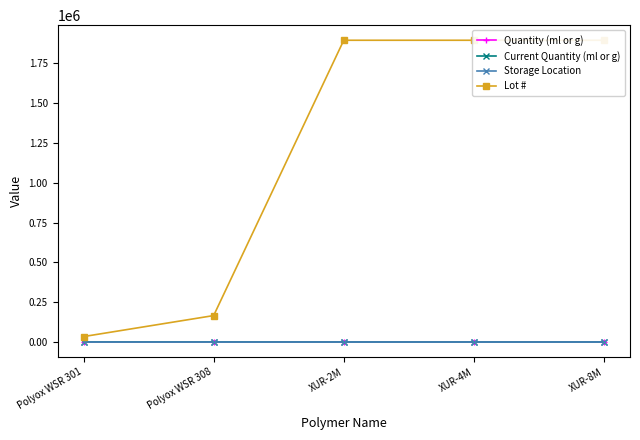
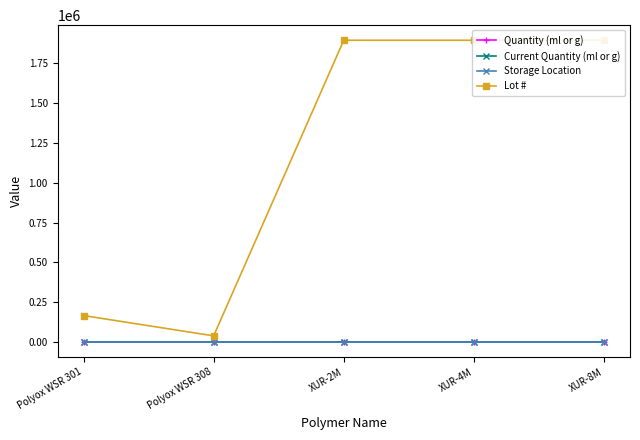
  {
    "Storage Location": {
      "Polyox WSR 301": 0,
      "Polyox WSR 308": 0,
      "XUR-2M": 0,
      "XUR-4M": 0,
      "XUR-8M": 0
    },
    "Lot #": {
-     "Polyox WSR 301": 30000,
-     "Polyox WSR 308": 170000,
+     "Polyox WSR 301": 170000,
+     "Polyox WSR 308": 40000,
      "XUR-2M": 1890000
    }
  }
